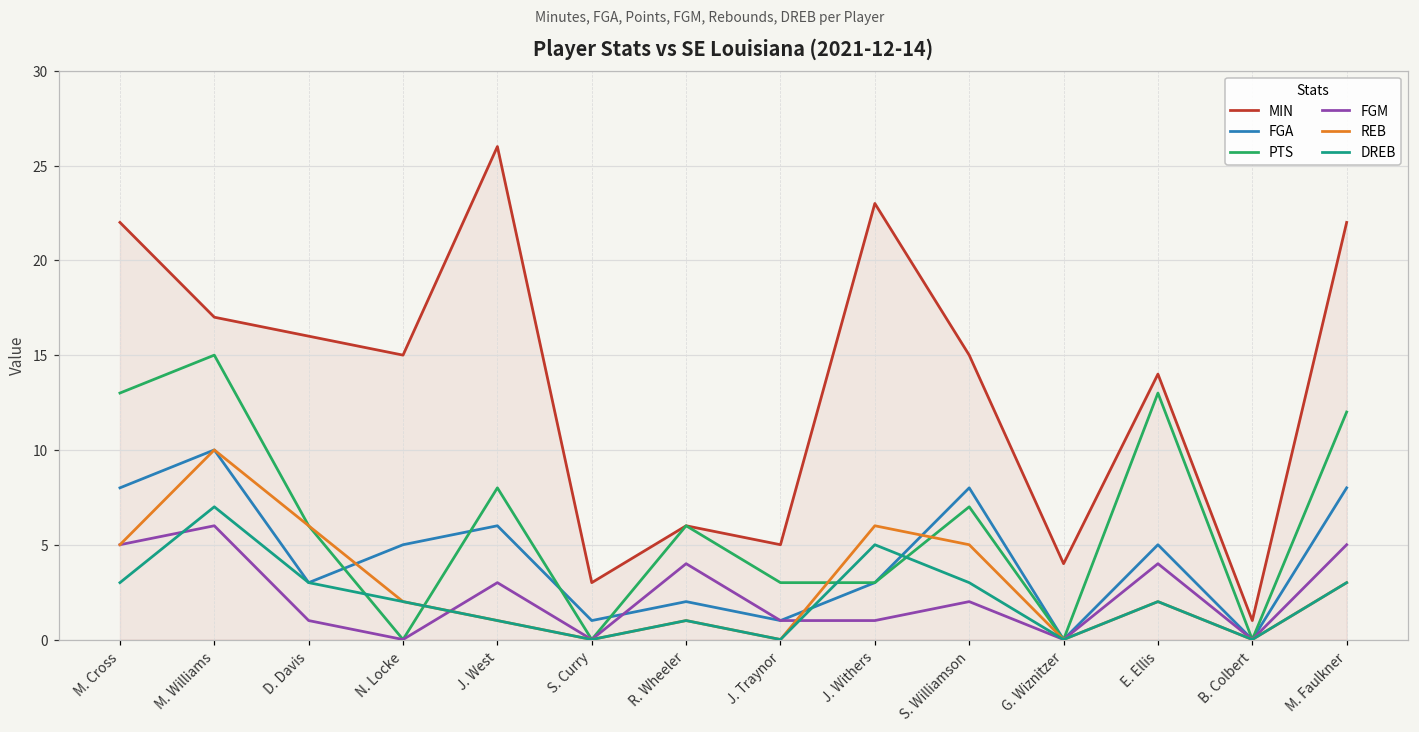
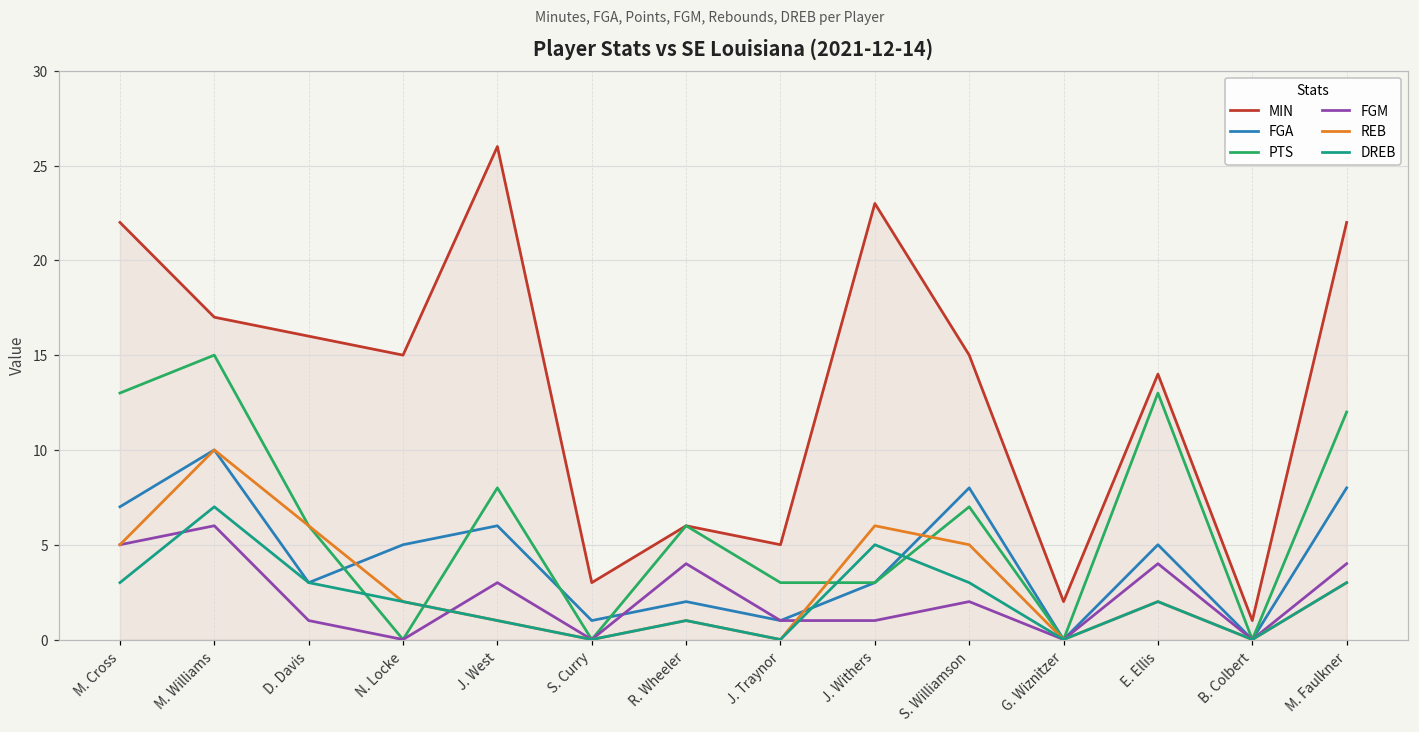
  {
    "MIN": {
      "M. Cross": 22,
      "M. Williams": 17,
      "D. Davis": 16,
      "N. Locke": 15,
      "J. West": 26,
      "S. Curry": 3,
      "J. Traynor": 5,
      "J. Withers": 23,
      "S. Williamson": 15,
-     "G. Wiznitzer": 4,
+     "G. Wiznitzer": 2,
      "E. Ellis": 14,
      "B. Colbert": 1,
      "M. Faulkner": 22
    },
    "FGA": {
-     "M. Cross": 8,
+     "M. Cross": 7,
      "N. Locke": 5,
      "J. West": 6,
      "S. Curry": 1,
      "R. Wheeler": 2,
      "S. Williamson": 8,
      "E. Ellis": 5,
      "M. Faulkner": 8
    },
    "FGM": {
      "M. Williams": 6,
      "D. Davis": 1,
      "J. West": 3,
      "R. Wheeler": 4,
      "J. Withers": 1,
      "S. Williamson": 2,
      "E. Ellis": 4,
-     "M. Faulkner": 5
+     "M. Faulkner": 4
    },
    "REB": {
      "J. Withers": 6,
      "S. Williamson": 5
    }
  }
